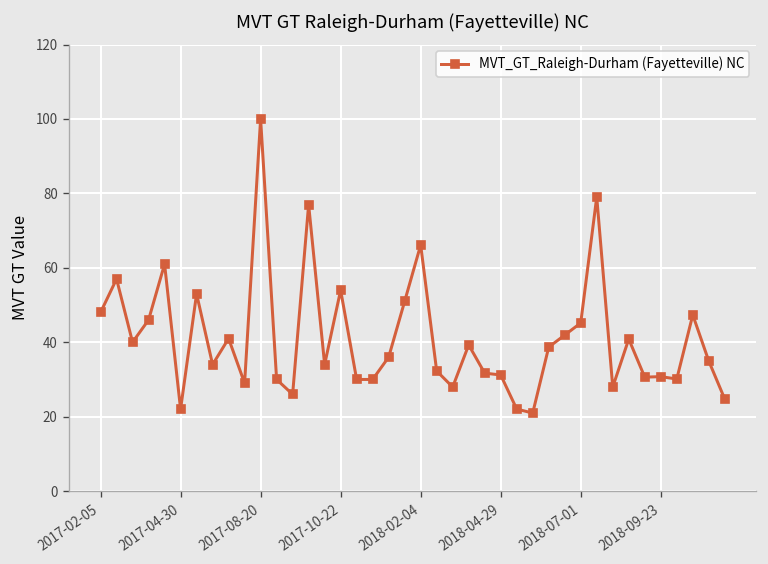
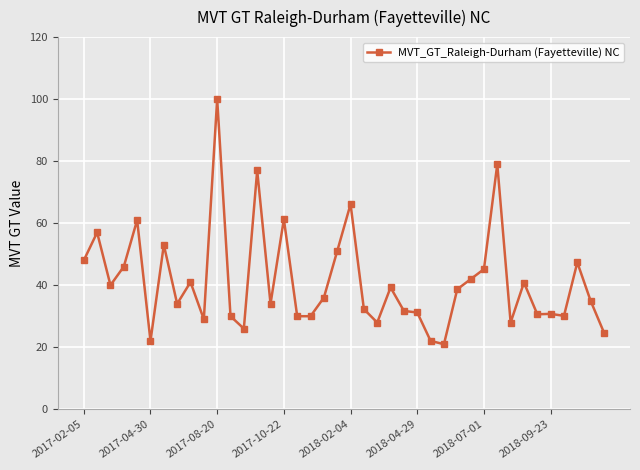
  {
    "2017-02-05": 48,
    "2017-04-30": 22,
    "2017-08-20": 100,
-   "2017-10-22": 54,
+   "2017-10-22": 61,
    "2018-02-04": 66,
    "2018-04-29": 31,
    "2018-07-01": 45,
    "2018-09-23": 31
  }
